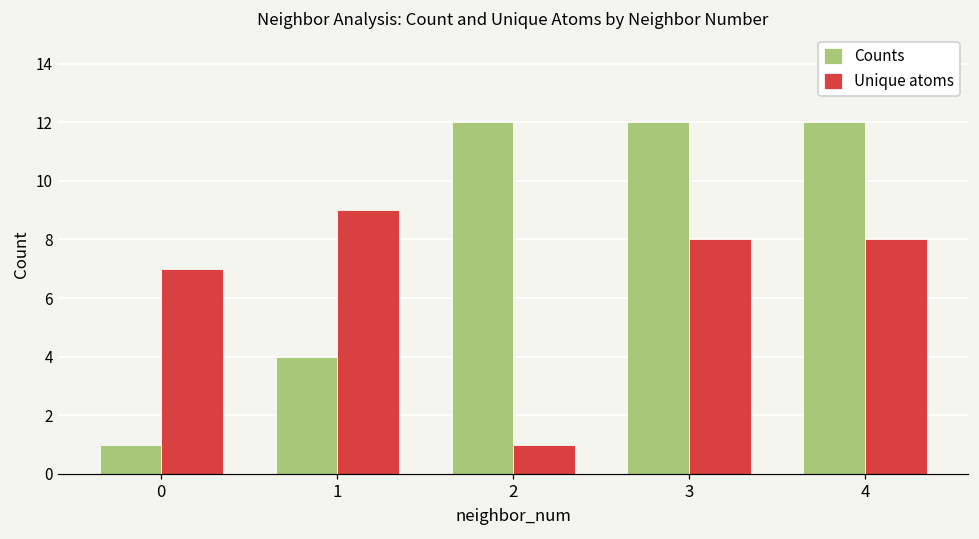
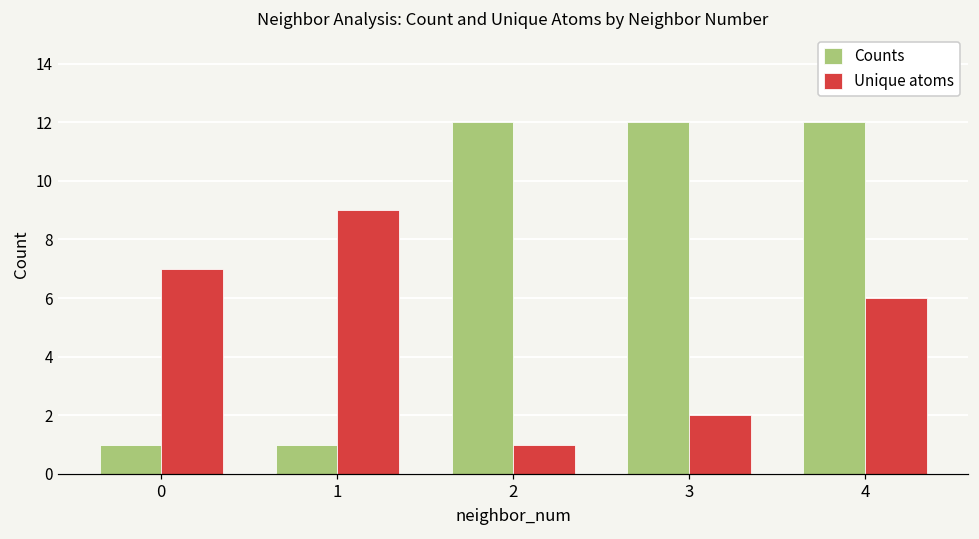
  {
    "Counts": {
      "0": 1,
-     "1": 4,
+     "1": 1,
      "2": 12,
      "3": 12,
      "4": 12
    },
    "Unique atoms": {
      "0": 7,
      "1": 9,
      "2": 1,
-     "3": 8,
-     "4": 8
+     "3": 2,
+     "4": 6
    }
  }
